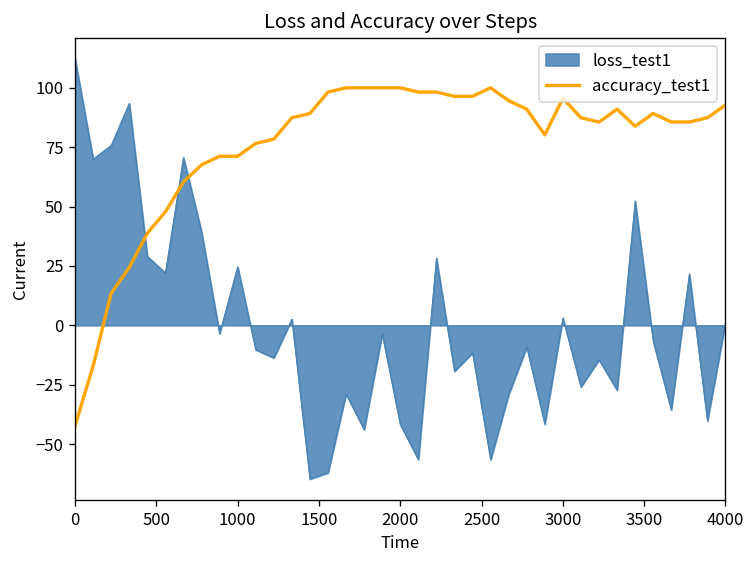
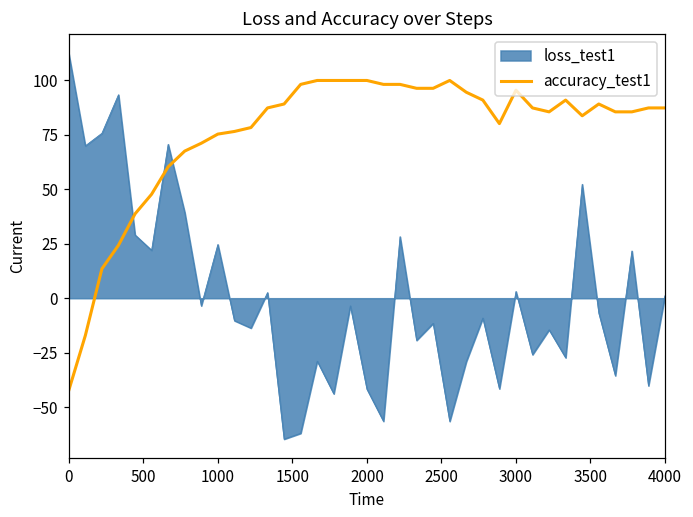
  {
    "accuracy_test1": {
      "0": -42,
-     "1000": 71,
+     "1000": 75,
      "2000": 100,
-     "4000": 93
+     "4000": 87
    }
  }
